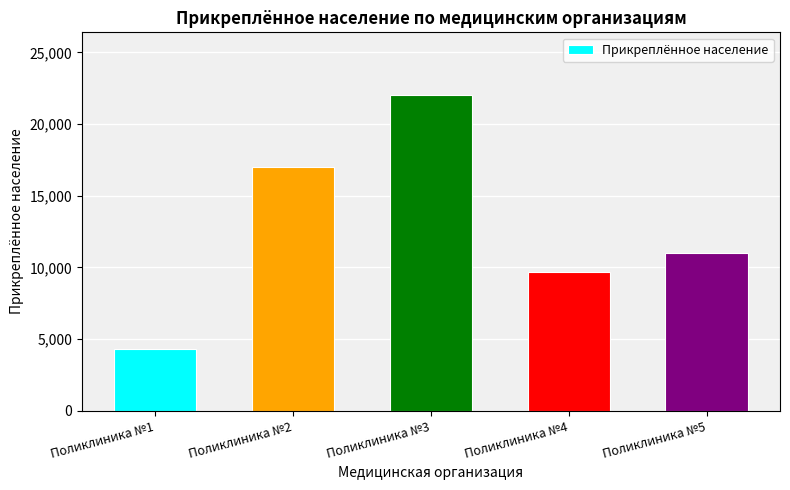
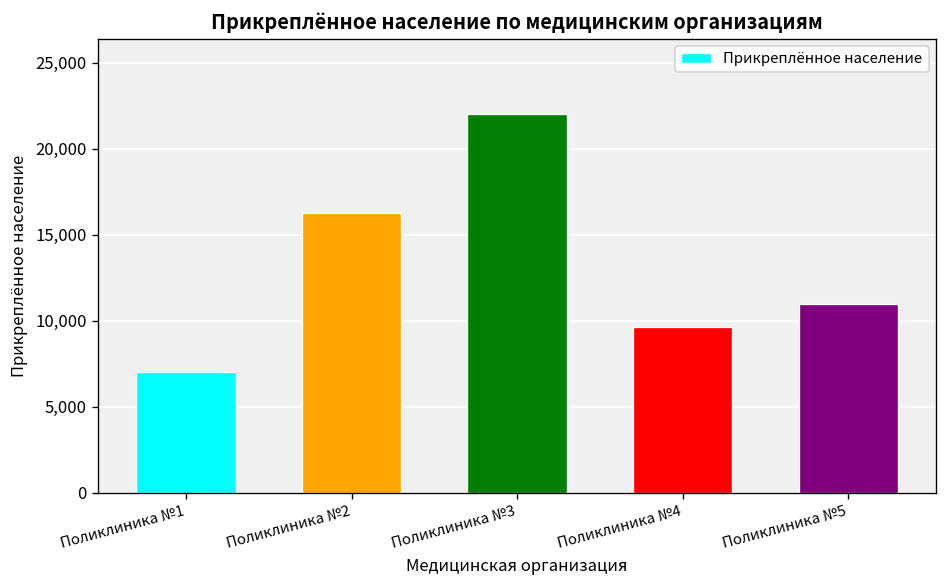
  {
-   "Поликлиника №1": "4,300",
-   "Поликлиника №2": "17,000",
+   "Поликлиника №1": "7,000",
+   "Поликлиника №2": "16,200",
    "Поликлиника №3": "22,000",
    "Поликлиника №4": "9,700",
    "Поликлиника №5": "11,000"
  }
